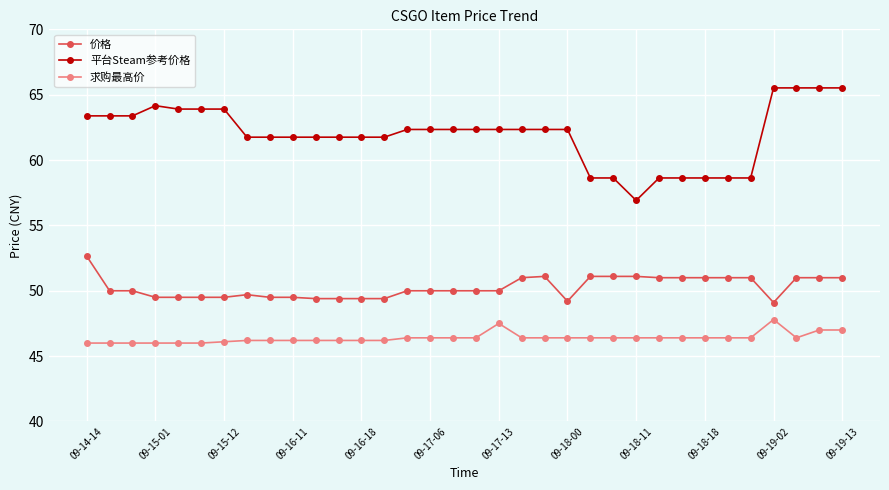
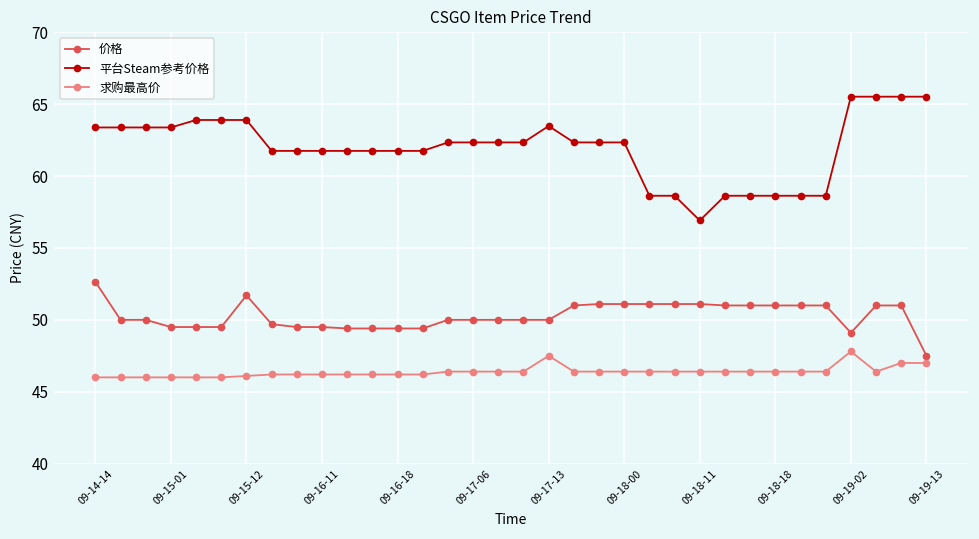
  {
    "价格": {
      "09-14-14": 52.7,
      "09-15-01": 49.5,
-     "09-15-12": 49.5,
+     "09-15-12": 51.7,
      "09-17-13": 50.0,
-     "09-18-00": 49.2,
+     "09-18-00": 51.1,
      "09-18-11": 51.1,
      "09-19-02": 49.1,
-     "09-19-13": 51.0
+     "09-19-13": 47.5
    },
    "平台Steam参考价格": {
      "09-14-14": 63.4,
-     "09-15-01": 64.2,
+     "09-15-01": 63.4,
      "09-15-12": 63.9,
-     "09-17-13": 62.3,
+     "09-17-13": 63.5,
      "09-18-00": 62.3,
      "09-18-11": 56.9,
      "09-19-02": 65.5,
      "09-19-13": 65.5
    },
    "求购最高价": {
      "09-14-14": 46.0,
      "09-15-01": 46.0,
      "09-15-12": 46.1,
      "09-17-13": 47.5,
      "09-18-00": 46.4,
      "09-18-11": 46.4,
      "09-19-02": 47.8,
      "09-19-13": 47.0
    }
  }
